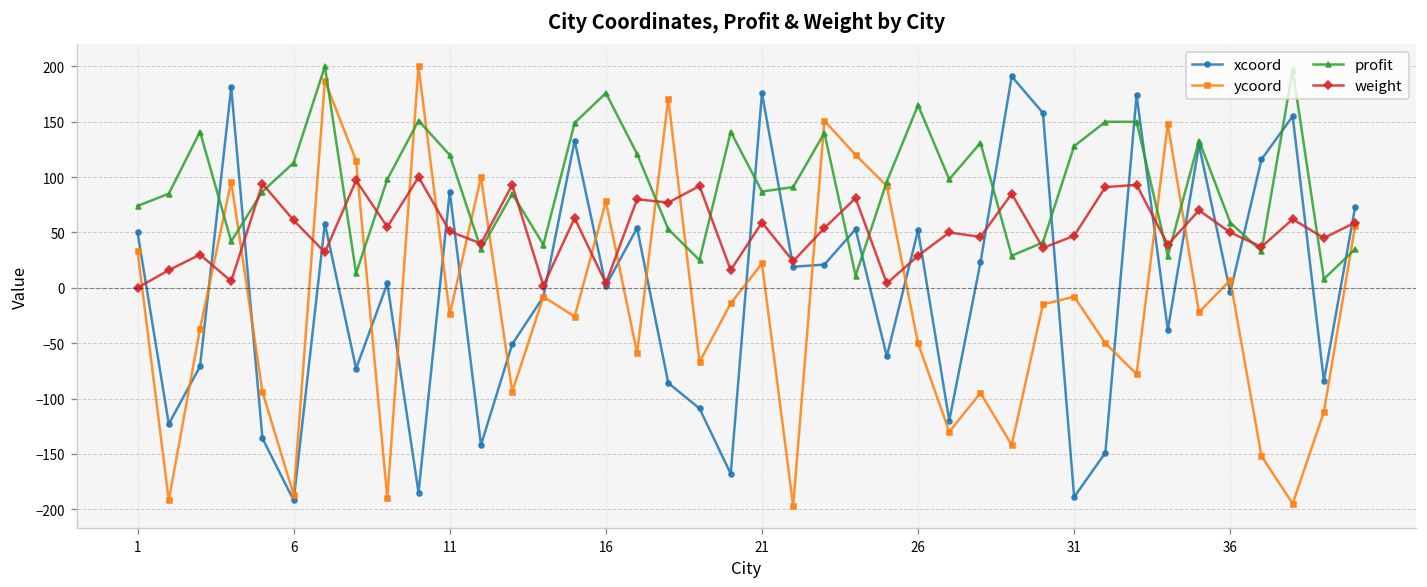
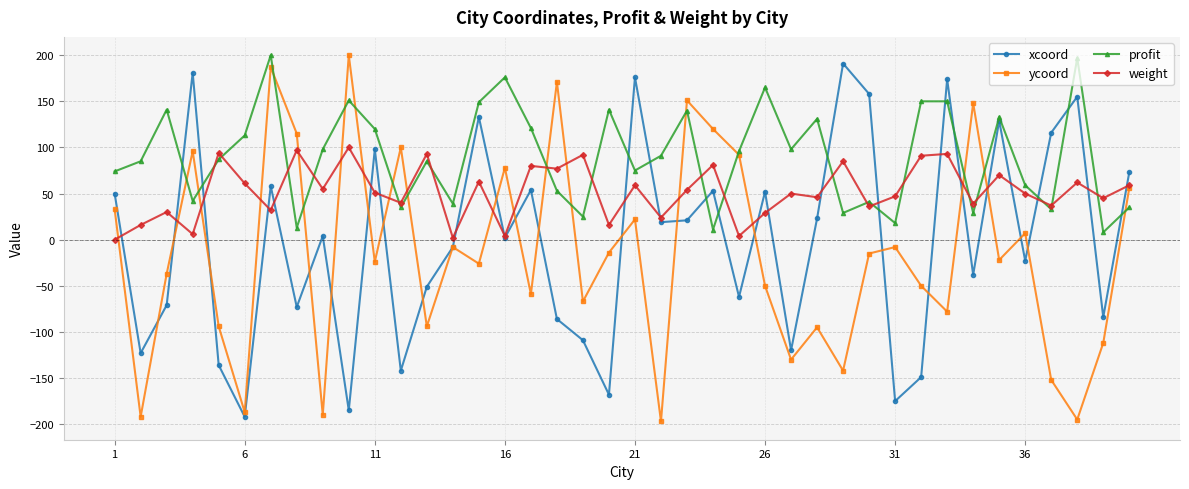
  {
    "xcoord": {
      "1": 50,
      "6": -190,
-     "11": 90,
+     "11": 100,
      "21": 180,
      "26": 50,
-     "31": -190,
-     "36": 0
+     "31": -180,
+     "36": -20
    },
    "ycoord": {
      "1": 30,
      "6": -190,
      "11": -20,
      "16": 80,
      "21": 20,
      "26": -50,
      "31": -10,
      "36": 10
    },
    "profit": {
      "1": 70,
      "6": 110,
      "11": 120,
      "16": 180,
-     "21": 90,
+     "21": 80,
      "26": 170,
-     "31": 130,
+     "31": 20,
      "36": 60
    },
    "weight": {
      "1": 0,
      "6": 60,
      "11": 50,
      "21": 60,
      "26": 30,
      "31": 50,
      "36": 50
    }
  }
